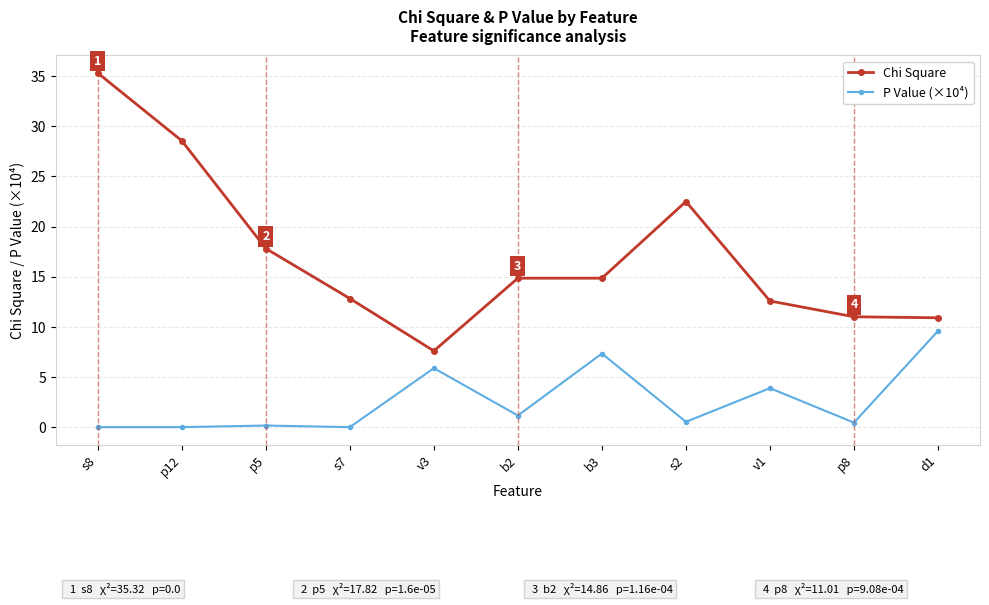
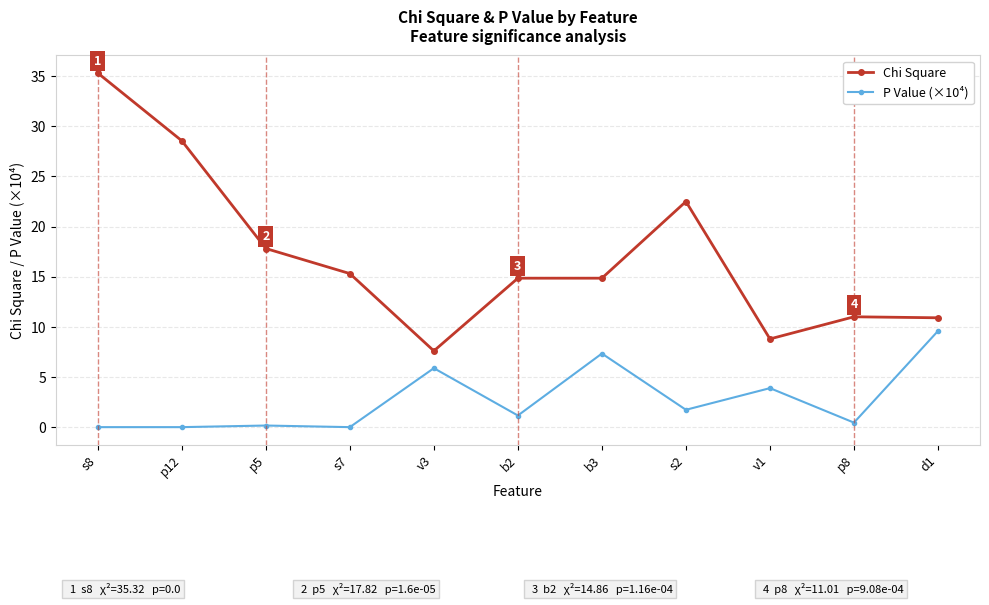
  {
    "Chi Square": {
      "p12": 28.6,
-     "s7": 12.8,
+     "s7": 15.3,
      "v3": 7.6,
      "b3": 14.9,
      "s2": 22.5,
-     "v1": 12.6,
+     "v1": 8.8,
      "d1": 10.9
    },
    "P Value (×10⁴)": {
      "s8": 0.0,
      "p12": 0.0,
      "p5": 0.2,
      "s7": 0.0,
      "v3": 5.9,
      "b2": 1.2,
      "b3": 7.3,
-     "s2": 0.5,
+     "s2": 1.7,
      "v1": 3.9,
      "p8": 0.5,
      "d1": 9.6
    }
  }
